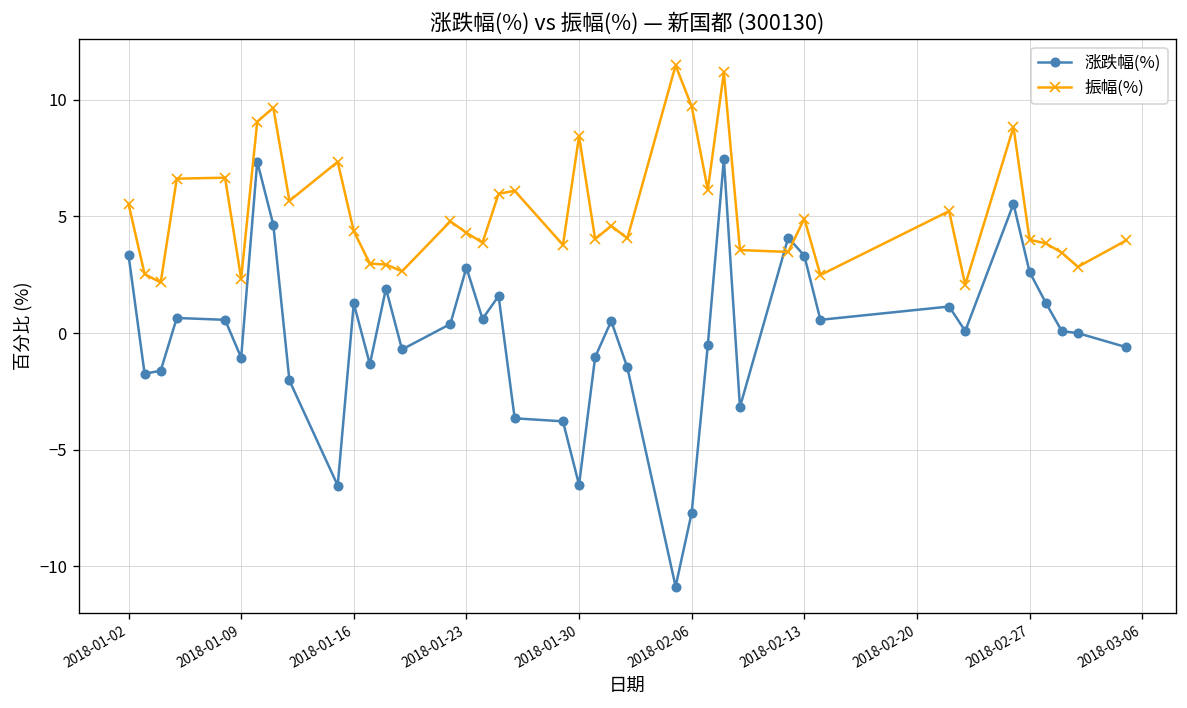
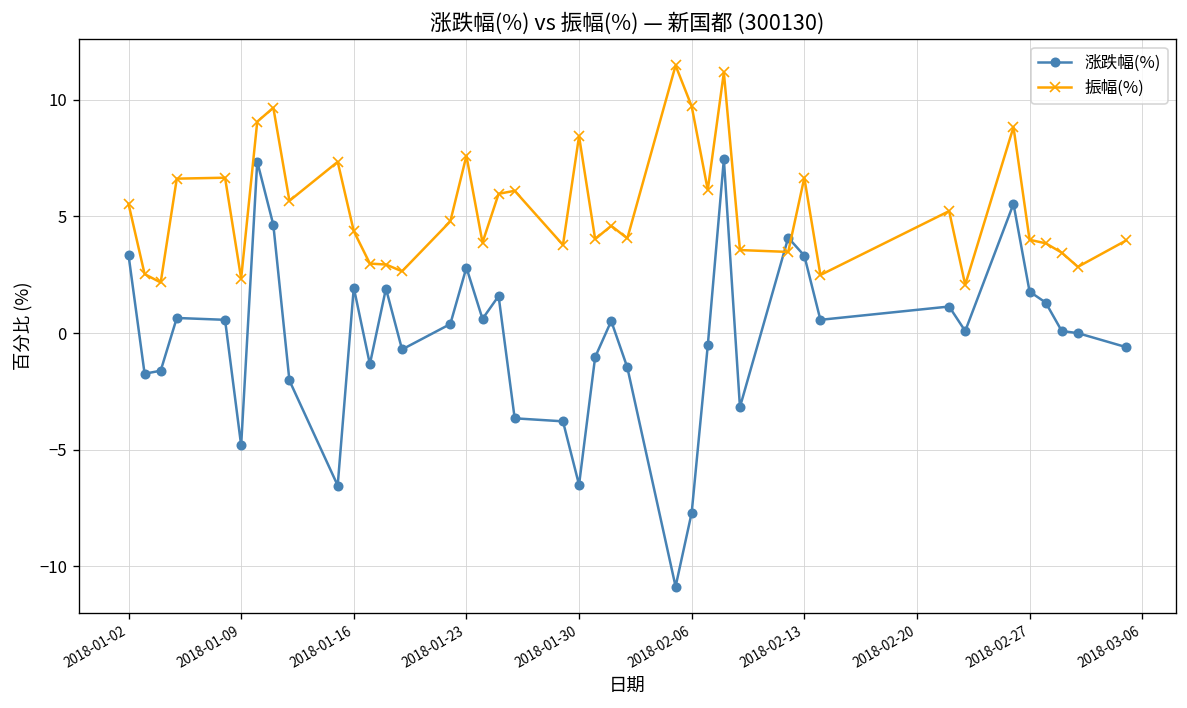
  {
    "涨跌幅(%)": {
      "2018-01-02": 3.4,
-     "2018-01-09": -1.1,
-     "2018-01-16": 1.3,
+     "2018-01-09": -4.8,
+     "2018-01-16": 2.0,
      "2018-01-23": 2.8,
      "2018-01-30": -6.5,
      "2018-02-06": -7.7,
      "2018-02-13": 3.3,
-     "2018-02-27": 2.6
+     "2018-02-27": 1.8
    },
    "振幅(%)": {
      "2018-01-02": 5.5,
      "2018-01-09": 2.3,
      "2018-01-16": 4.4,
-     "2018-01-23": 4.3,
+     "2018-01-23": 7.6,
      "2018-01-30": 8.4,
      "2018-02-06": 9.7,
-     "2018-02-13": 4.9,
+     "2018-02-13": 6.7,
      "2018-02-27": 4.0
    }
  }
